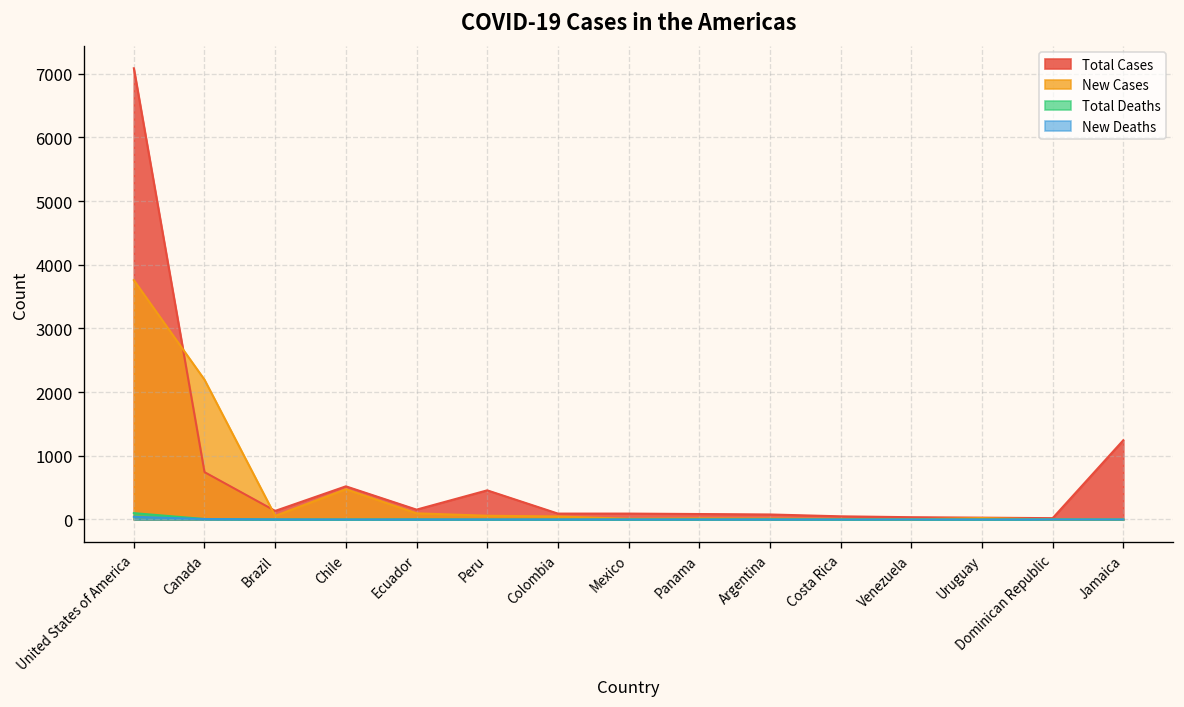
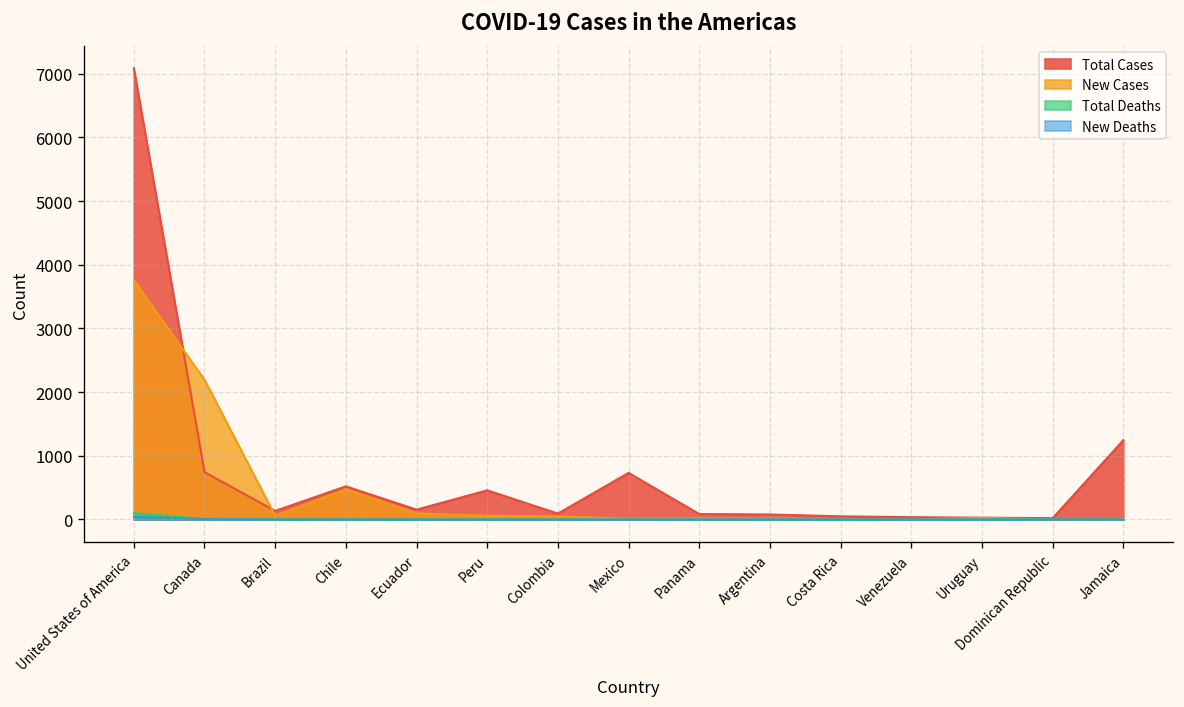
  {
    "Total Cases": {
      "United States of America": 7100,
      "Canada": 700,
      "Brazil": 100,
      "Ecuador": 200,
      "Peru": 500,
-     "Mexico": 100,
+     "Mexico": 700,
      "Panama": 100,
      "Argentina": 100,
      "Jamaica": 1200
    },
    "New Cases": {
      "United States of America": 3800,
      "Canada": 2200,
      "Brazil": 100,
      "Ecuador": 100,
      "Peru": 100
    },
    "Total Deaths": {
      "United States of America": 100
    },
    "New Deaths": {
      "United States of America": 0
    }
  }
